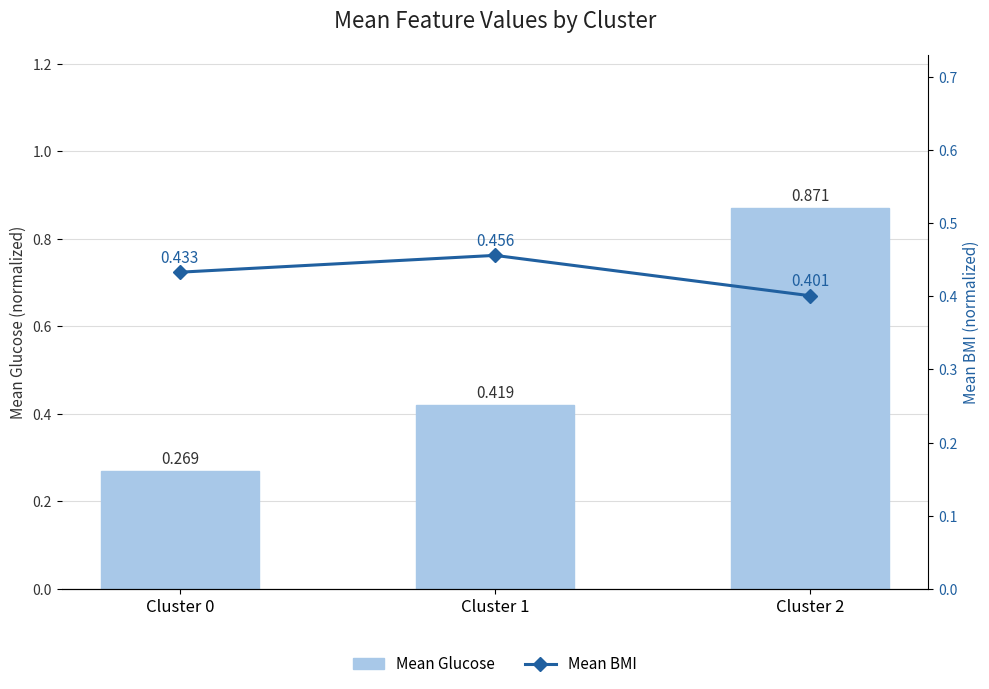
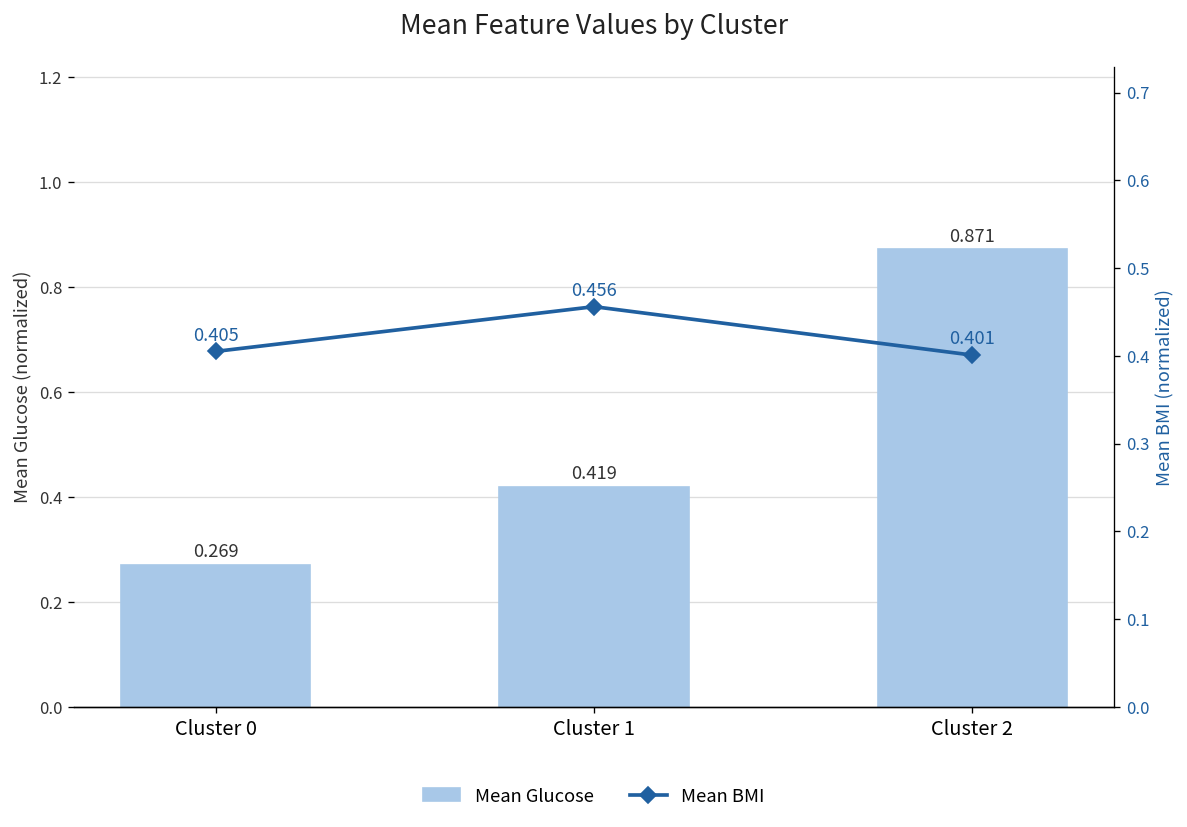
  {
    "Mean Glucose": {
      "Cluster 0": 0.269,
      "Cluster 1": 0.419,
      "Cluster 2": 0.871
    },
    "Mean BMI": {
-     "Cluster 0": 0.433,
+     "Cluster 0": 0.405,
      "Cluster 1": 0.456,
      "Cluster 2": 0.401
    }
  }
